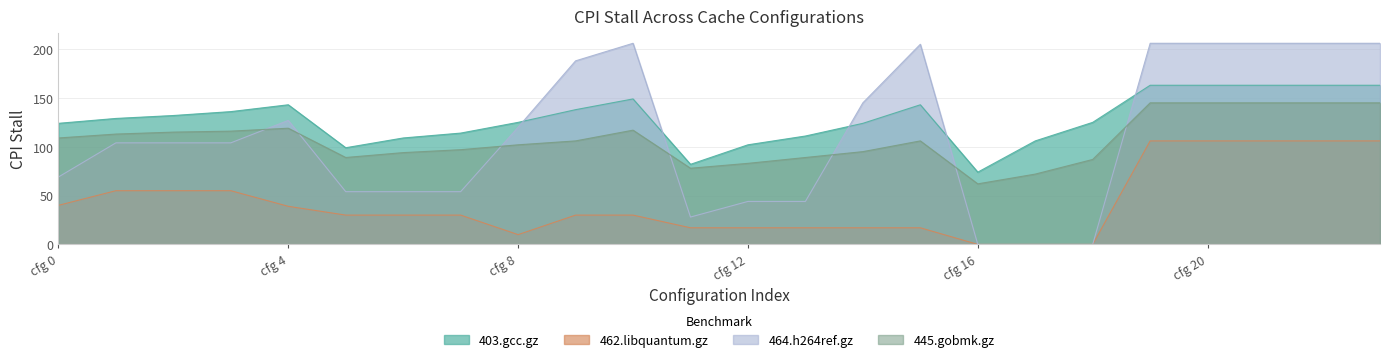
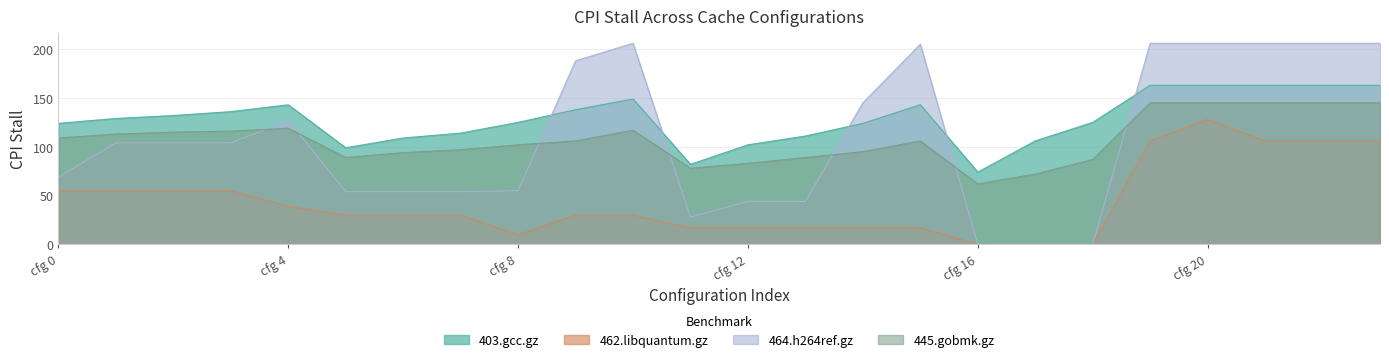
  {
    "462.libquantum.gz": {
-     "cfg 0": 40,
+     "cfg 0": 60,
      "cfg 4": 40,
      "cfg 8": 10,
      "cfg 12": 20,
-     "cfg 20": 110
+     "cfg 20": 130
    },
    "464.h264ref.gz": {
      "cfg 0": 70,
      "cfg 4": 130,
-     "cfg 8": 120,
+     "cfg 8": 60,
      "cfg 12": 40,
      "cfg 20": 210
    }
  }
